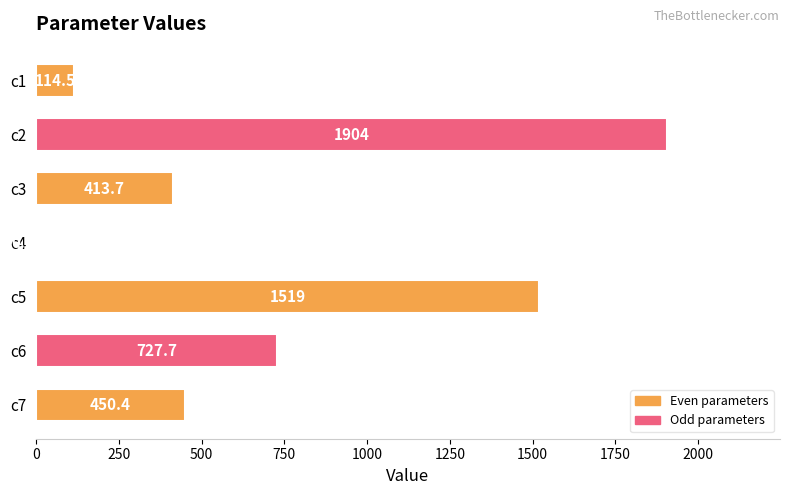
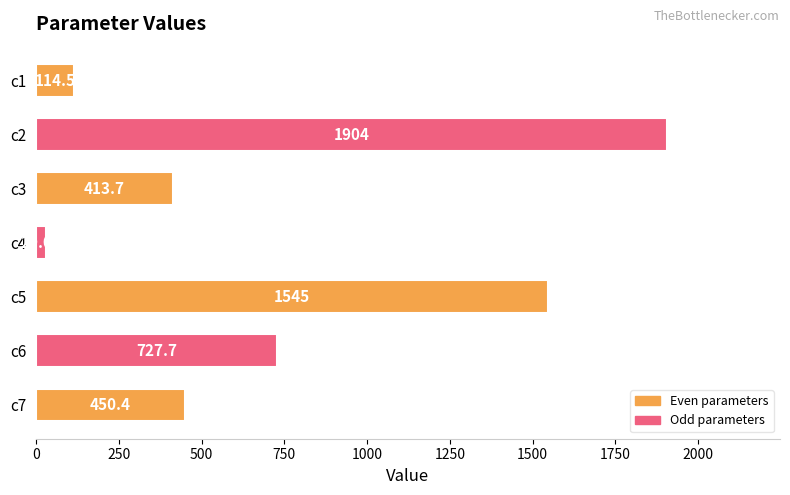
  {
    "c1": 114.5,
    "c2": 1904,
    "c3": 413.7,
-   "c4": 0,
-   "c5": 1519,
+   "c4": 30,
+   "c5": 1545,
    "c6": 727.7,
    "c7": 450.4
  }
